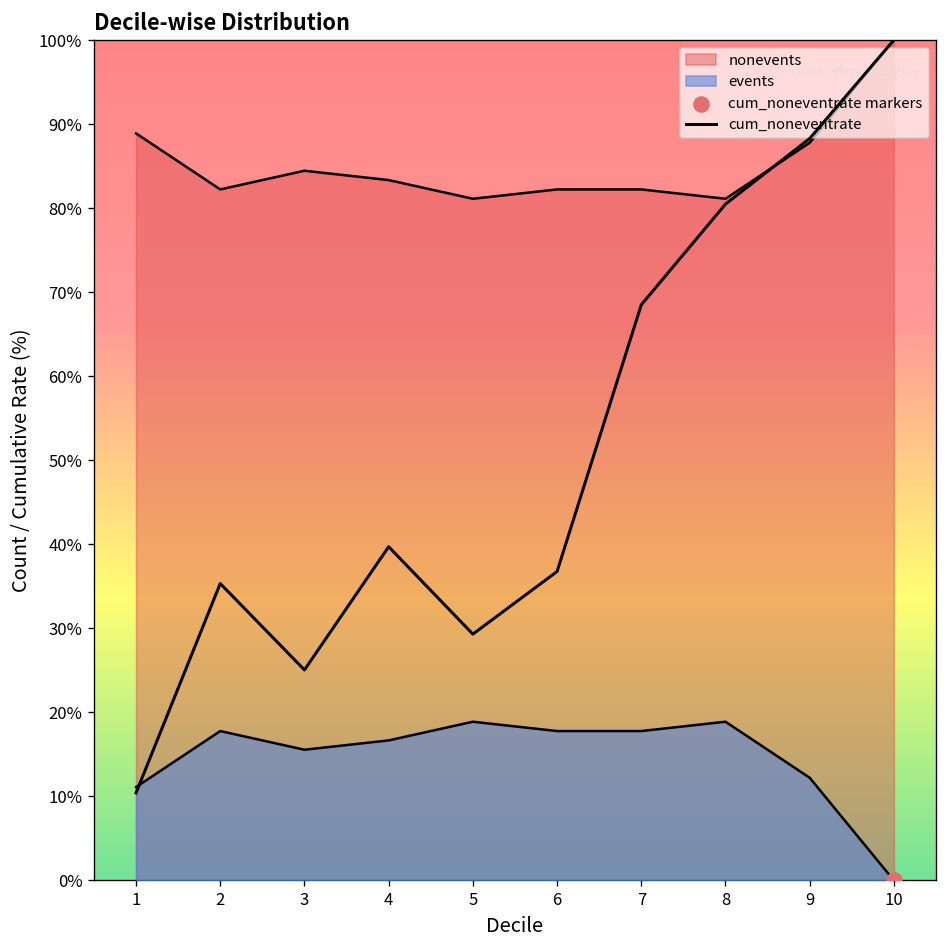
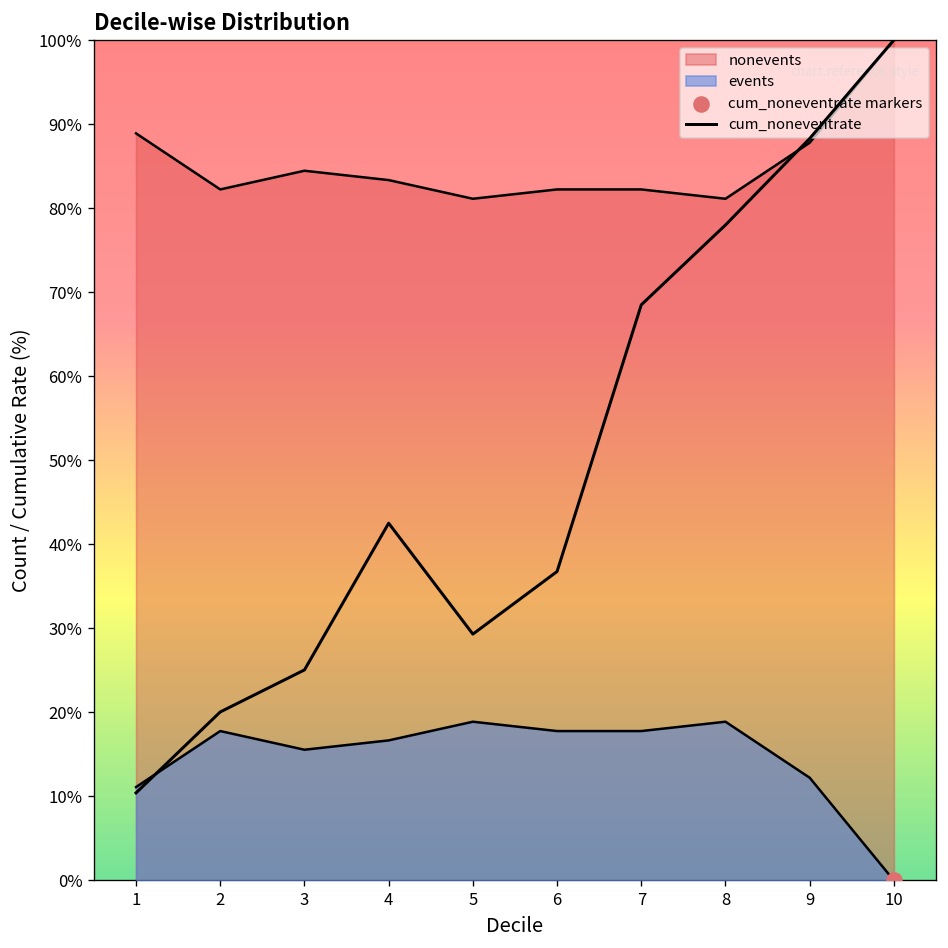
  {
    "events": {
      "1": "11%",
      "2": "18%",
      "3": "16%",
      "4": "17%",
      "5": "19%",
      "6": "18%",
      "7": "18%",
      "8": "19%",
      "9": "12%"
    },
    "cum_noneventrate": {
      "1": "10%",
-     "2": "35%",
+     "2": "20%",
      "3": "25%",
-     "4": "40%",
+     "4": "43%",
      "5": "29%",
      "6": "37%",
      "7": "68%",
-     "8": "80%"
+     "8": "78%"
    }
  }
